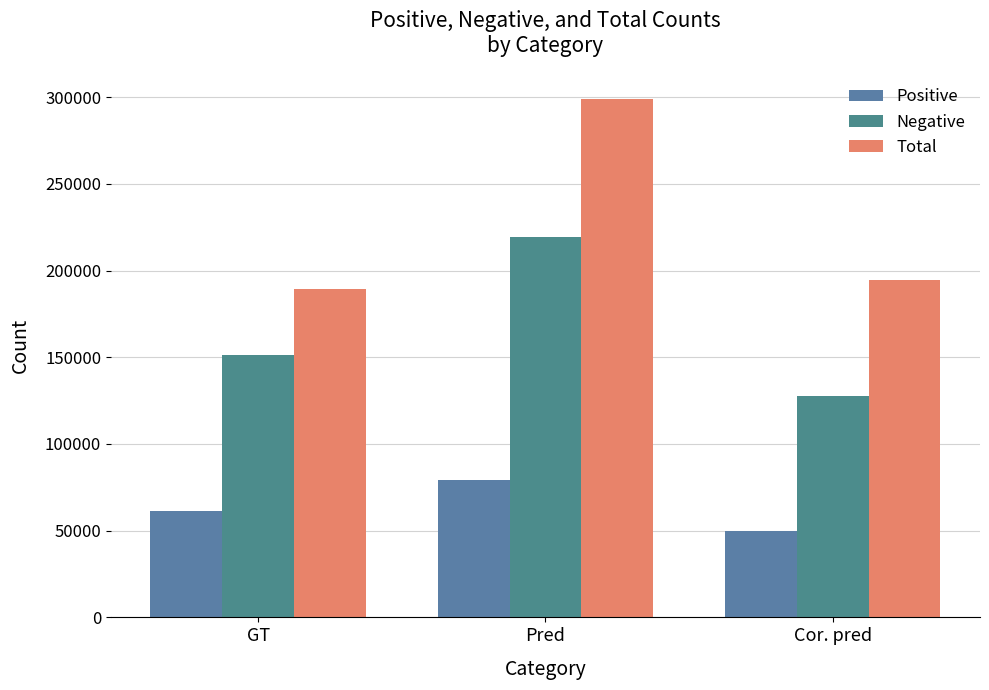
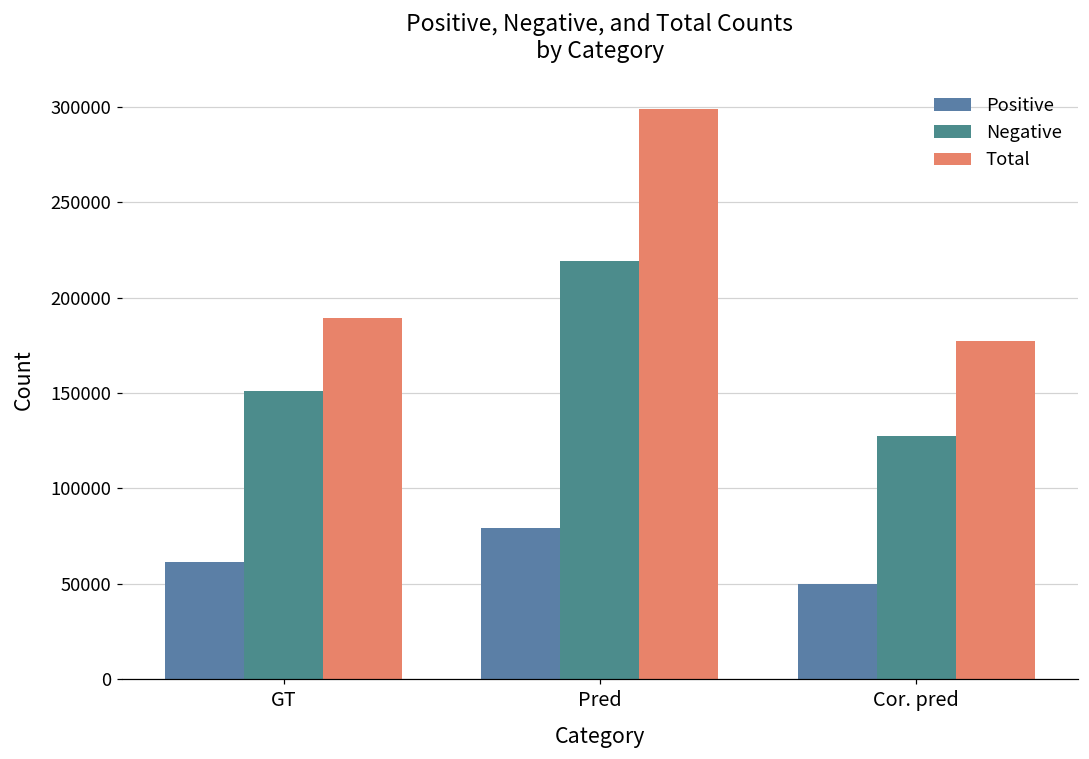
  {
    "Total": {
      "GT": 190000,
      "Pred": 299000,
-     "Cor. pred": 194000
+     "Cor. pred": 177000
    }
  }
